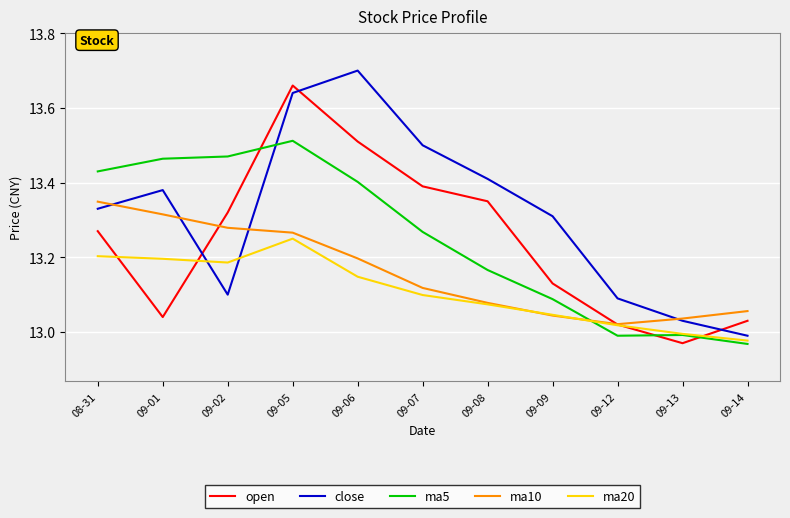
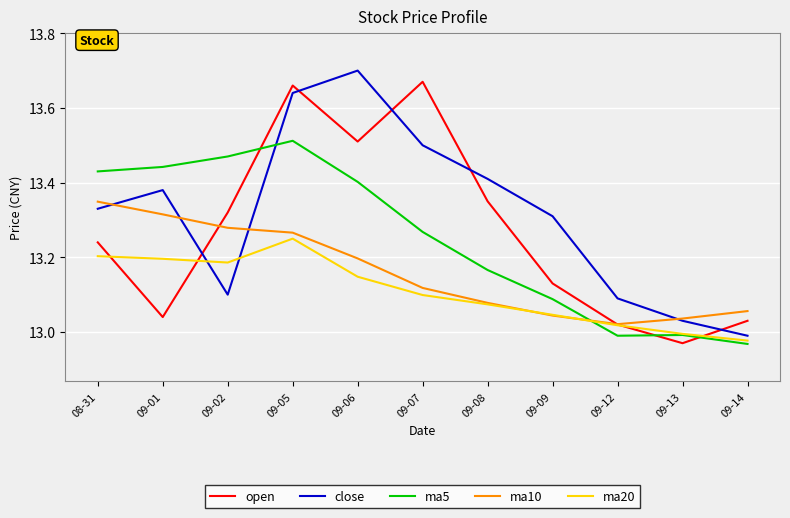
  {
    "open": {
-     "08-31": 13.27,
+     "08-31": 13.24,
      "09-01": 13.04,
      "09-02": 13.32,
      "09-05": 13.66,
      "09-06": 13.51,
-     "09-07": 13.39,
+     "09-07": 13.67,
      "09-08": 13.35,
      "09-09": 13.13,
      "09-13": 12.97,
      "09-14": 13.03
    },
    "close": {
      "08-31": 13.33,
      "09-01": 13.38,
      "09-02": 13.10,
      "09-05": 13.64,
      "09-06": 13.70,
      "09-07": 13.50,
      "09-08": 13.41,
      "09-09": 13.31,
      "09-12": 13.09,
      "09-14": 12.99
    },
    "ma5": {
      "08-31": 13.43,
-     "09-01": 13.46,
+     "09-01": 13.44,
      "09-02": 13.47,
      "09-05": 13.51,
      "09-06": 13.40,
      "09-07": 13.27,
      "09-08": 13.17,
      "09-09": 13.09,
      "09-12": 12.99,
      "09-14": 12.97
    },
    "ma10": {
      "08-31": 13.35,
      "09-01": 13.32,
      "09-02": 13.28,
      "09-05": 13.27,
      "09-06": 13.20,
      "09-07": 13.12,
      "09-14": 13.06
    },
    "ma20": {
      "08-31": 13.20,
      "09-01": 13.20,
      "09-02": 13.19,
      "09-05": 13.25,
      "09-06": 13.15,
      "09-07": 13.10,
      "09-14": 12.98
    }
  }
